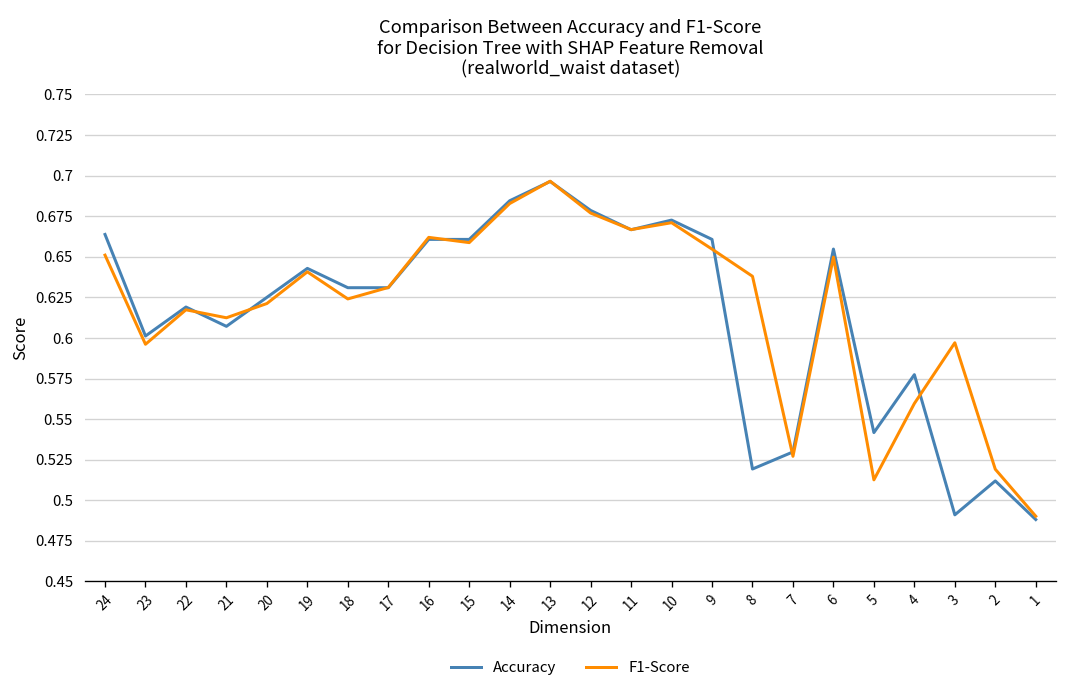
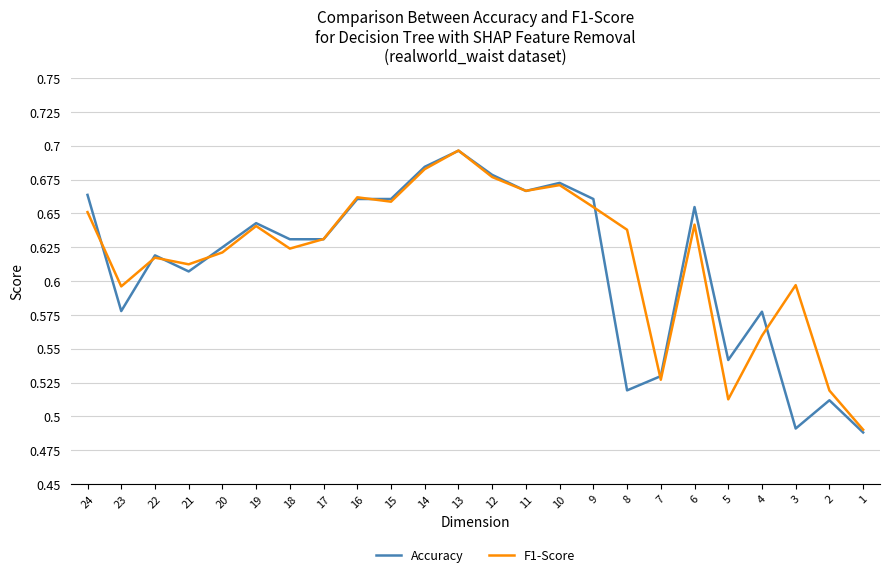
  {
    "Accuracy": {
      "24": 0.664,
-     "23": 0.601,
+     "23": 0.578,
      "21": 0.607,
      "20": 0.625,
      "19": 0.643,
      "18": 0.631,
      "15": 0.661,
      "9": 0.661,
      "8": 0.519,
      "7": 0.530,
      "6": 0.655,
      "5": 0.542,
      "4": 0.577,
      "3": 0.491,
      "2": 0.512,
      "1": 0.488
    },
    "F1-Score": {
      "24": 0.651,
      "23": 0.596,
      "21": 0.612,
      "20": 0.621,
      "19": 0.641,
      "18": 0.624,
      "15": 0.659,
      "9": 0.655,
      "8": 0.638,
      "7": 0.527,
-     "6": 0.650,
+     "6": 0.642,
      "5": 0.513,
      "4": 0.560,
      "3": 0.597,
      "2": 0.519,
      "1": 0.490
    }
  }
